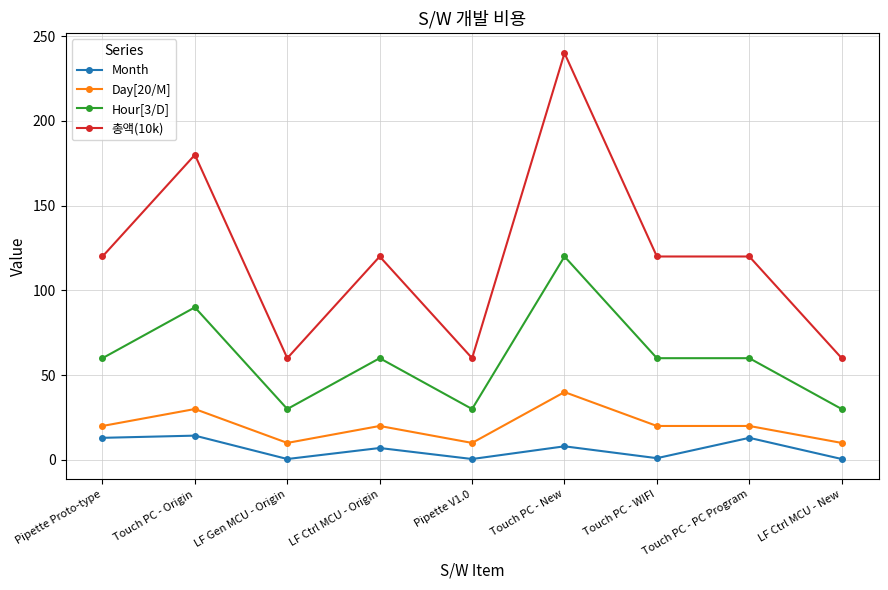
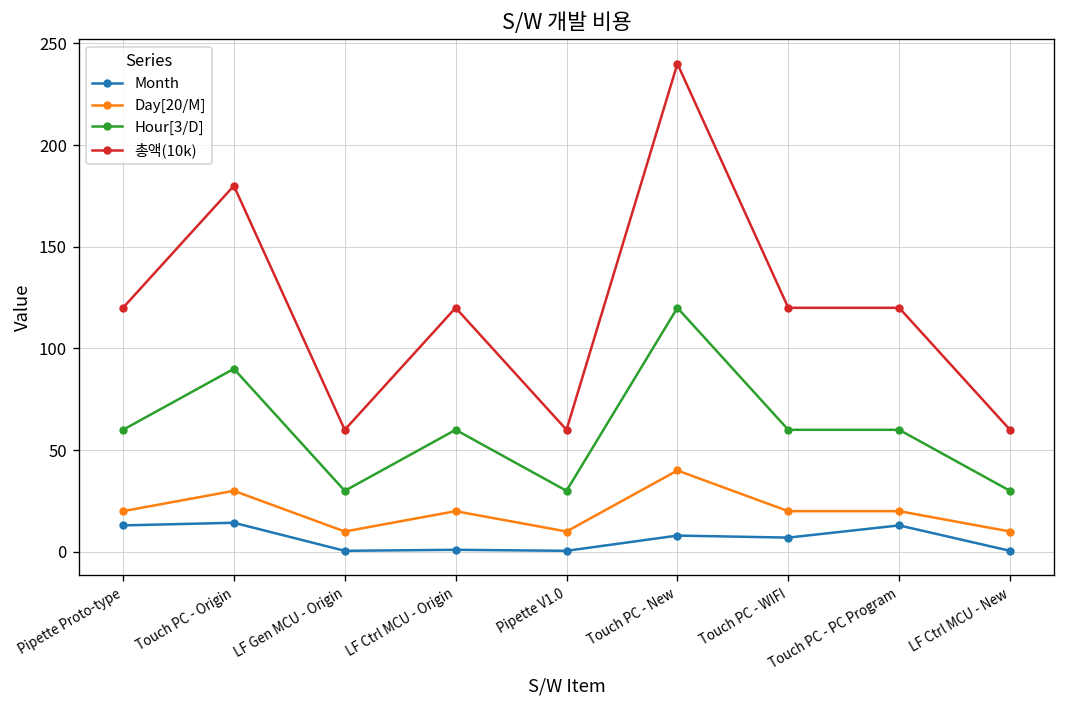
  {
    "Month": {
      "Pipette Proto-type": 13,
      "Touch PC - Origin": 14,
      "LF Gen MCU - Origin": 1,
-     "LF Ctrl MCU - Origin": 7,
+     "LF Ctrl MCU - Origin": 1,
      "Pipette V1.0": 1,
      "Touch PC - New": 8,
-     "Touch PC - WIFI": 1,
+     "Touch PC - WIFI": 7,
      "Touch PC - PC Program": 13,
      "LF Ctrl MCU - New": 1
    },
    "Day[20/M]": {
      "Pipette Proto-type": 20,
      "Touch PC - Origin": 30,
      "LF Gen MCU - Origin": 10,
      "LF Ctrl MCU - Origin": 20,
      "Pipette V1.0": 10,
      "Touch PC - New": 40,
      "Touch PC - WIFI": 20,
      "Touch PC - PC Program": 20,
      "LF Ctrl MCU - New": 10
    },
    "Hour[3/D]": {
      "Pipette Proto-type": 60,
      "Touch PC - Origin": 90,
      "LF Gen MCU - Origin": 30,
      "LF Ctrl MCU - Origin": 60,
      "Pipette V1.0": 30,
      "Touch PC - New": 120,
      "Touch PC - WIFI": 60,
      "Touch PC - PC Program": 60,
      "LF Ctrl MCU - New": 30
    },
    "총액(10k)": {
      "Pipette Proto-type": 120,
      "Touch PC - Origin": 180,
      "LF Gen MCU - Origin": 60,
      "LF Ctrl MCU - Origin": 120,
      "Pipette V1.0": 60,
      "Touch PC - New": 240,
      "Touch PC - WIFI": 120,
      "Touch PC - PC Program": 120,
      "LF Ctrl MCU - New": 60
    }
  }
